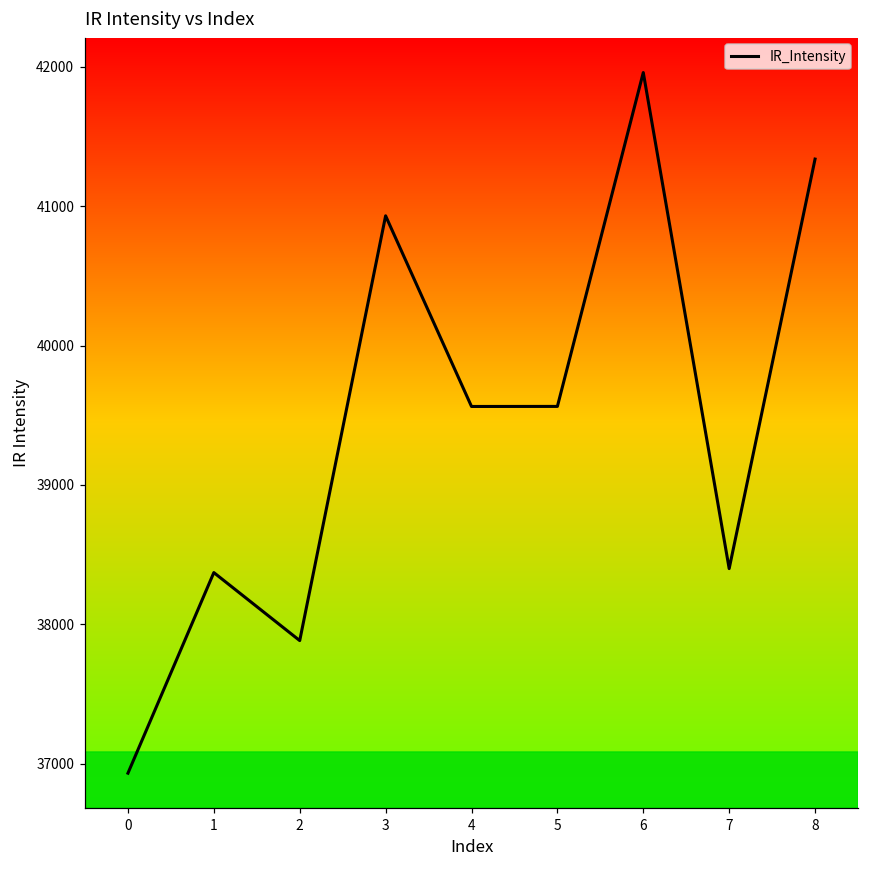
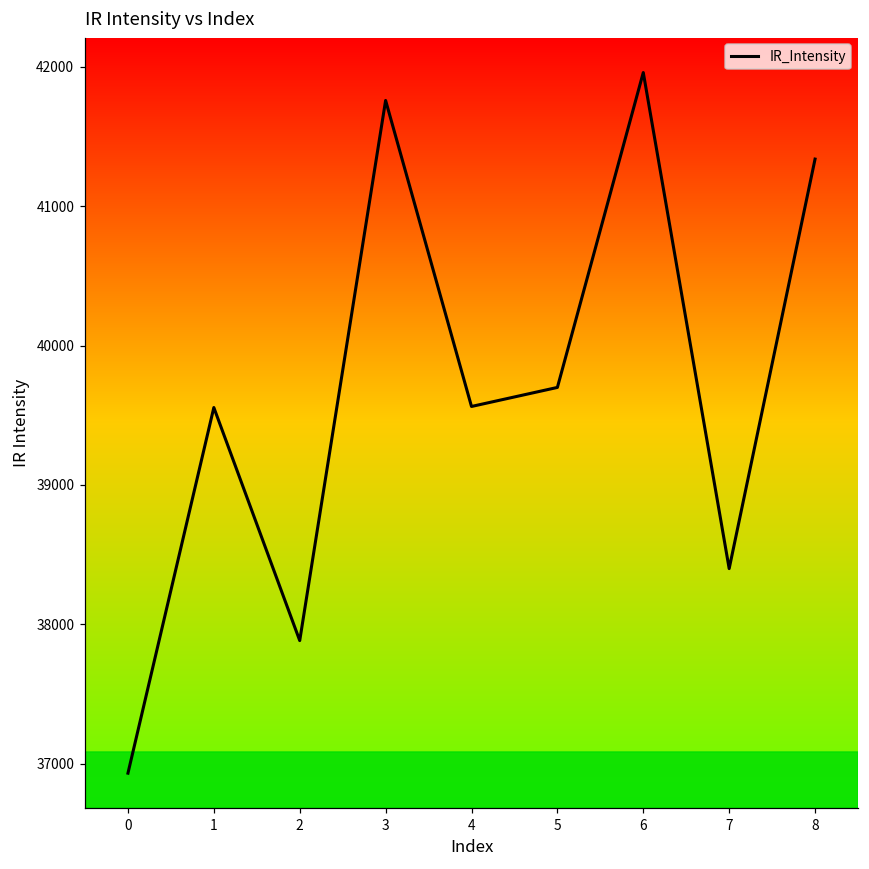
  {
-   "1": 38370,
+   "1": 39560,
    "2": 37880,
-   "3": 40930,
+   "3": 41760,
    "4": 39560,
-   "5": 39560,
+   "5": 39700,
    "6": 41960,
    "7": 38400,
    "8": 41340
  }
